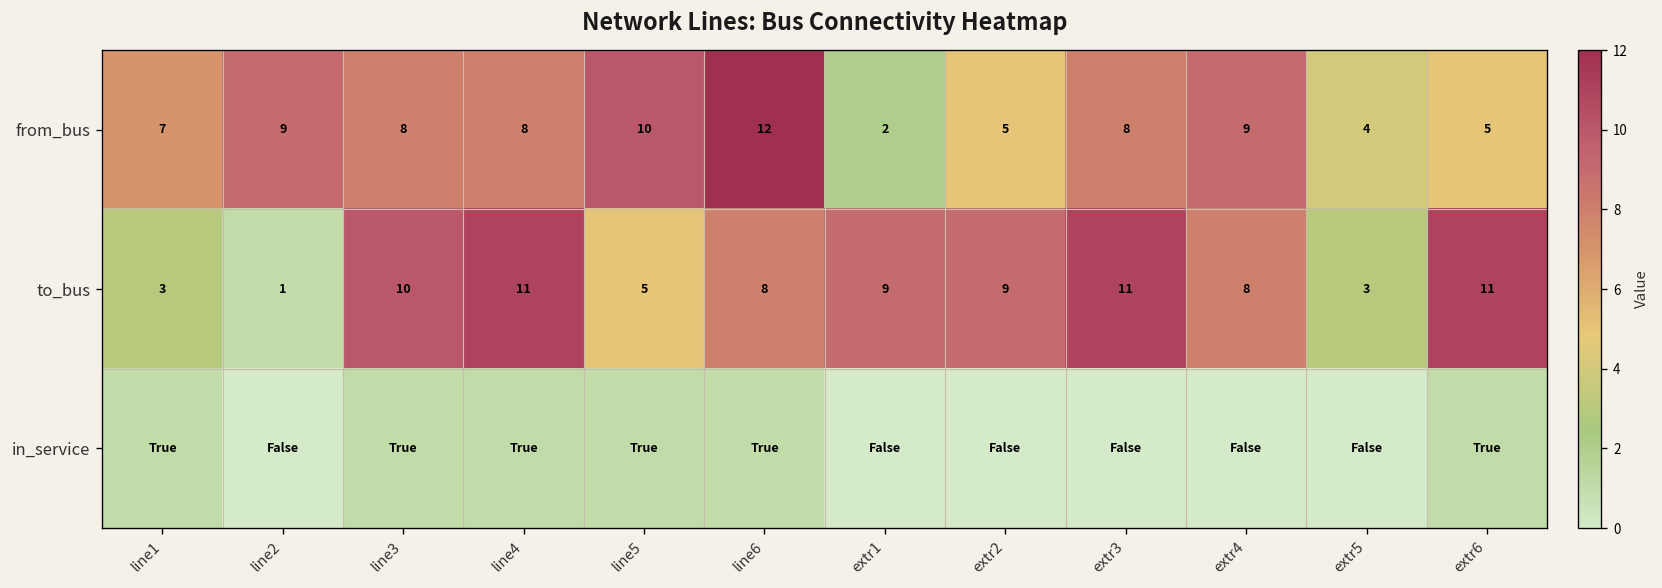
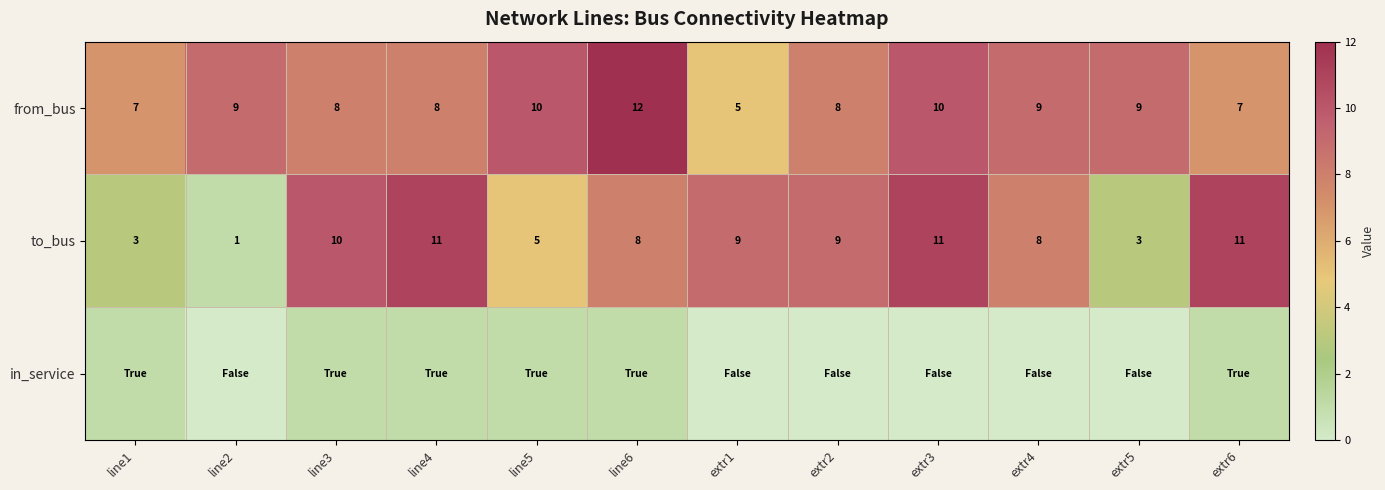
  {
    "from_bus": {
      "line1": 7,
      "line2": 9,
      "line3": 8,
      "line4": 8,
      "line5": 10,
      "line6": 12,
-     "extr1": 2,
-     "extr2": 5,
-     "extr3": 8,
+     "extr1": 5,
+     "extr2": 8,
+     "extr3": 10,
      "extr4": 9,
-     "extr5": 4,
-     "extr6": 5
+     "extr5": 9,
+     "extr6": 7
    },
    "to_bus": {
      "line1": 3,
      "line2": 1,
      "line3": 10,
      "line4": 11,
      "line5": 5,
      "line6": 8,
      "extr1": 9,
      "extr2": 9,
      "extr3": 11,
      "extr4": 8,
      "extr5": 3,
      "extr6": 11
    }
  }
